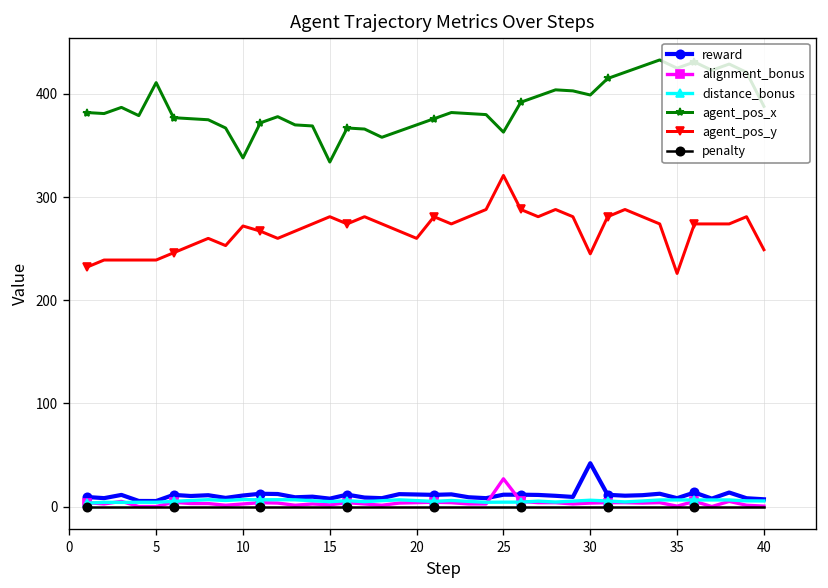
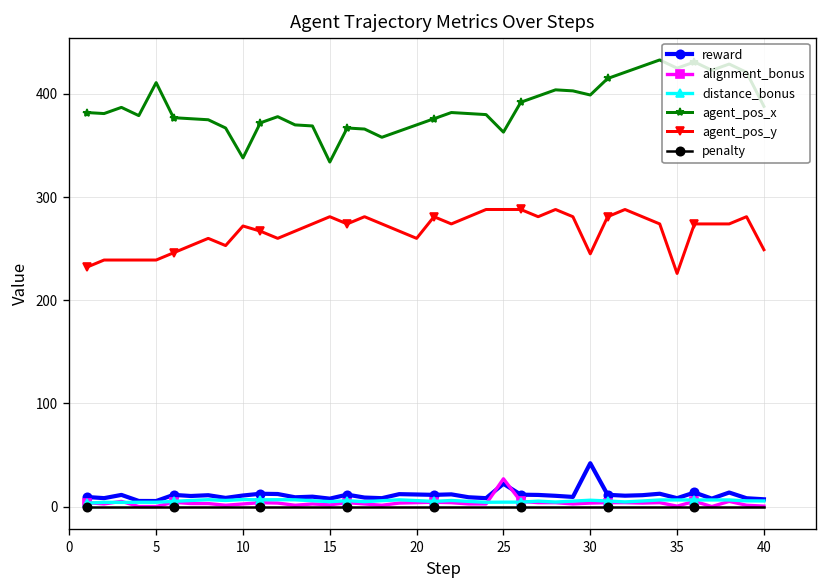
  {
    "reward": {
      "10": 10,
      "20": 10,
-     "25": 10,
+     "25": 20,
      "30": 40
    },
    "alignment_bonus": {
      "25": 30
    },
    "distance_bonus": {
      "10": 10,
      "25": 0
    },
    "agent_pos_x": {
      "5": 410,
      "10": 340,
      "15": 330,
      "20": 370,
      "25": 360,
      "30": 400
    },
    "agent_pos_y": {
      "5": 240,
      "10": 270,
      "15": 280,
      "20": 260,
-     "25": 320,
+     "25": 290,
      "30": 250,
      "35": 230,
      "40": 250
    },
    "penalty": {
      "20": 0,
      "25": 0,
      "30": 0
    }
  }
